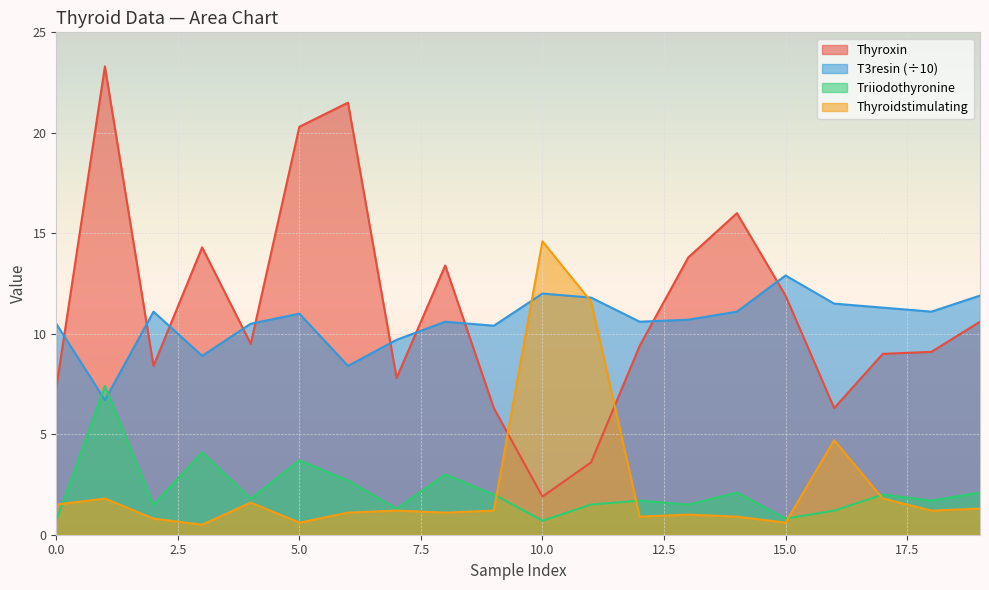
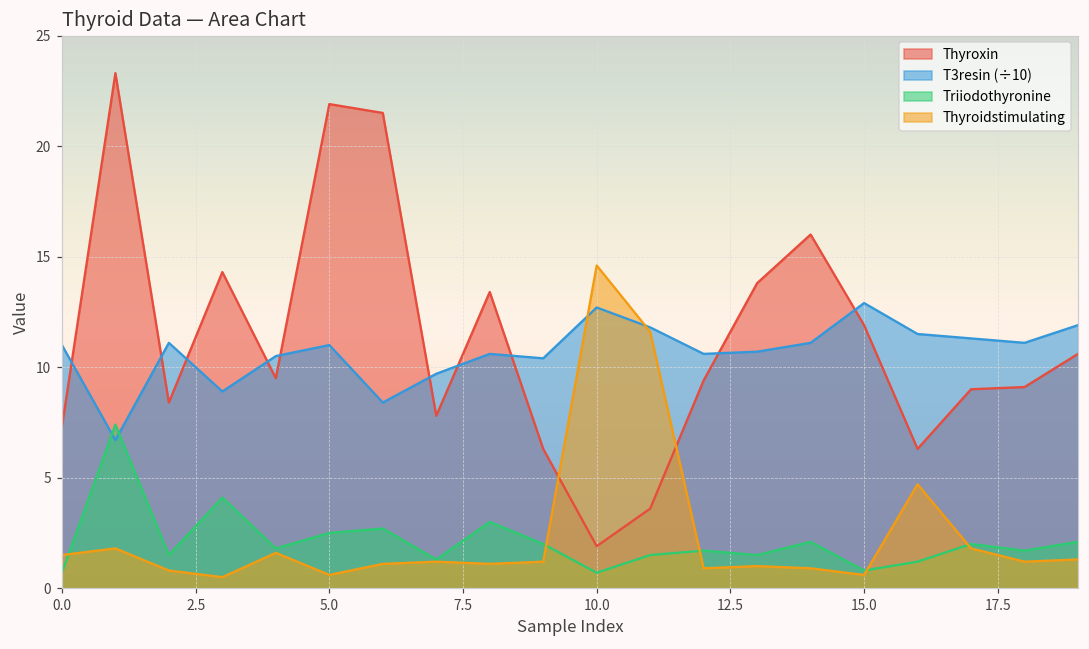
  {
    "Thyroxin": {
      "0.0": 7.3,
-     "5.0": 20.3,
+     "5.0": 21.9,
      "10.0": 1.9,
      "15.0": 11.9
    },
    "T3resin (÷10)": {
-     "0.0": 10.5,
+     "0.0": 11.0,
      "5.0": 11.0,
-     "10.0": 12.0,
+     "10.0": 12.7,
      "15.0": 12.9
    },
    "Triiodothyronine": {
      "0.0": 0.7,
-     "5.0": 3.7,
+     "5.0": 2.5,
      "10.0": 0.7,
      "15.0": 0.8
    },
    "Thyroidstimulating": {
      "0.0": 1.5,
      "5.0": 0.6,
      "10.0": 14.6,
      "15.0": 0.6
    }
  }
